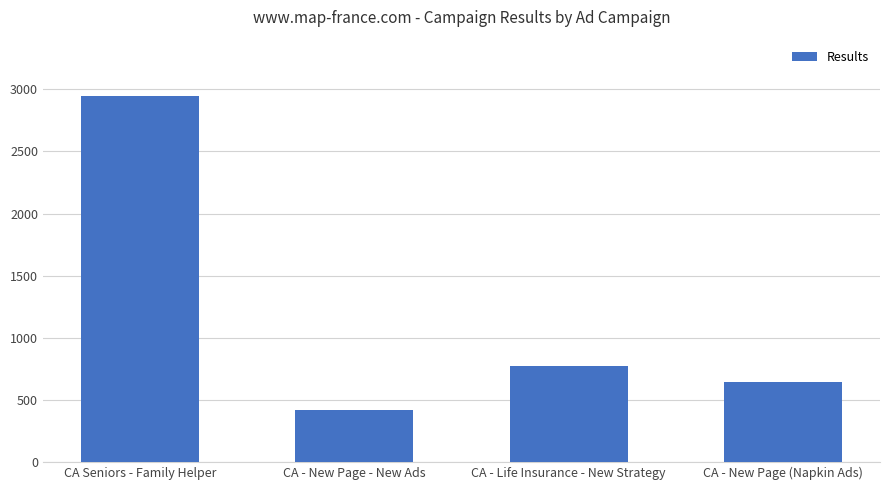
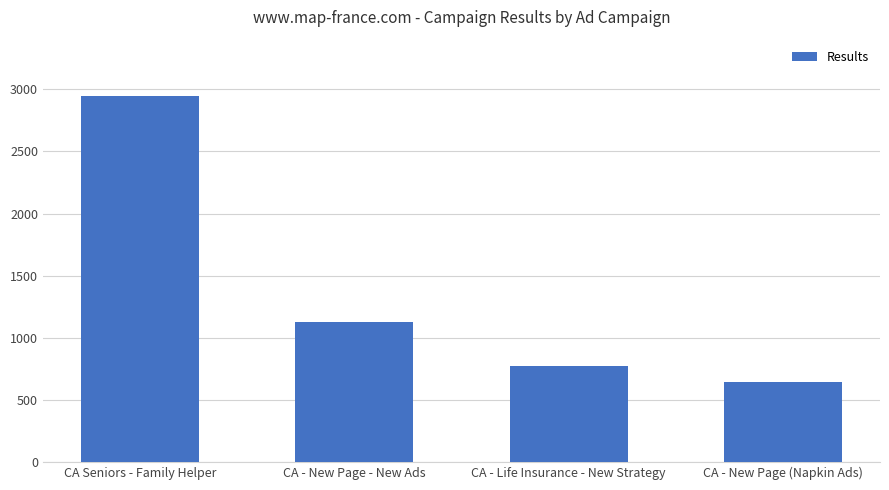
  {
    "CA Seniors - Family Helper": 2940,
-   "CA - New Page - New Ads": 420,
+   "CA - New Page - New Ads": 1120,
    "CA - Life Insurance - New Strategy": 780,
    "CA - New Page (Napkin Ads)": 650
  }
